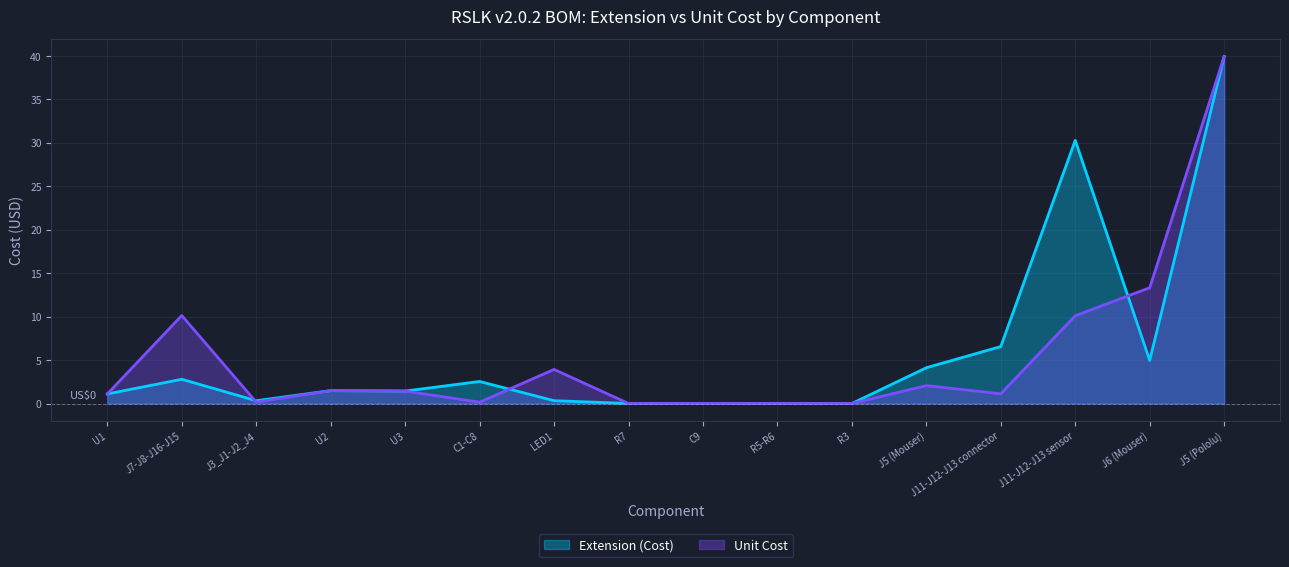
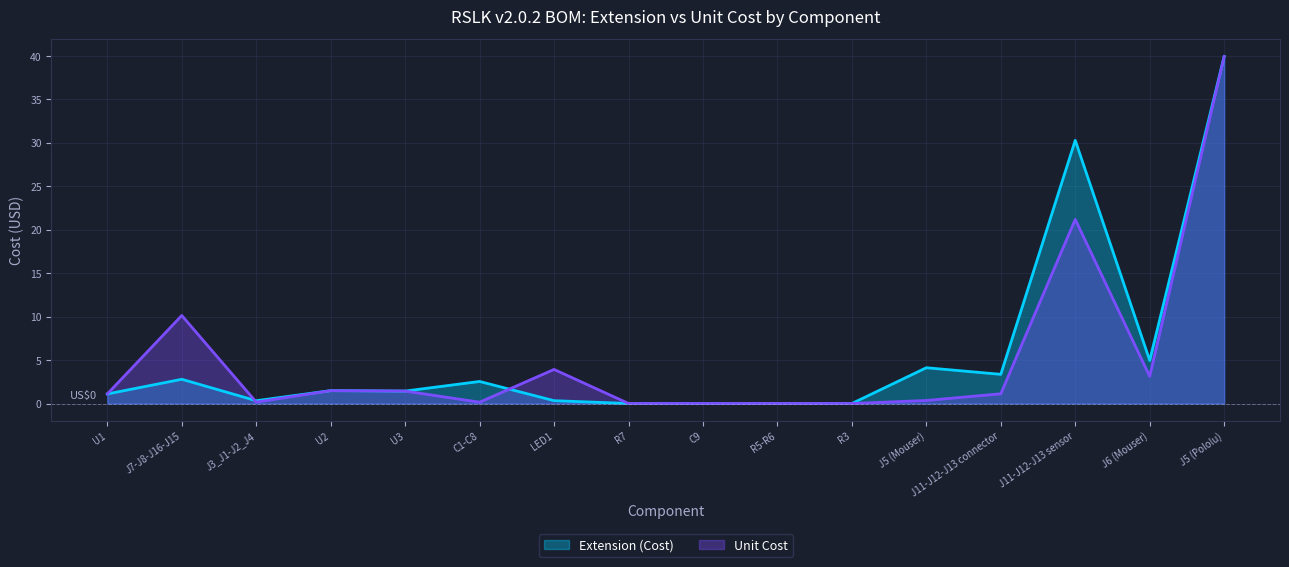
  {
    "Extension (Cost)": {
      "J7-J8-J16-J15": 3,
      "C1-C8": 3,
      "LED1": 0,
      "J5 (Mouser)": 4,
-     "J11-J12-J13 connector": 7,
+     "J11-J12-J13 connector": 3,
      "J11-J12-J13 sensor": 30,
      "J6 (Mouser)": 5
    },
    "Unit Cost": {
      "J7-J8-J16-J15": 10,
      "C1-C8": 0,
      "LED1": 4,
-     "J5 (Mouser)": 2,
+     "J5 (Mouser)": 0,
      "J11-J12-J13 connector": 1,
-     "J11-J12-J13 sensor": 10,
-     "J6 (Mouser)": 13
+     "J11-J12-J13 sensor": 21,
+     "J6 (Mouser)": 3
    }
  }
